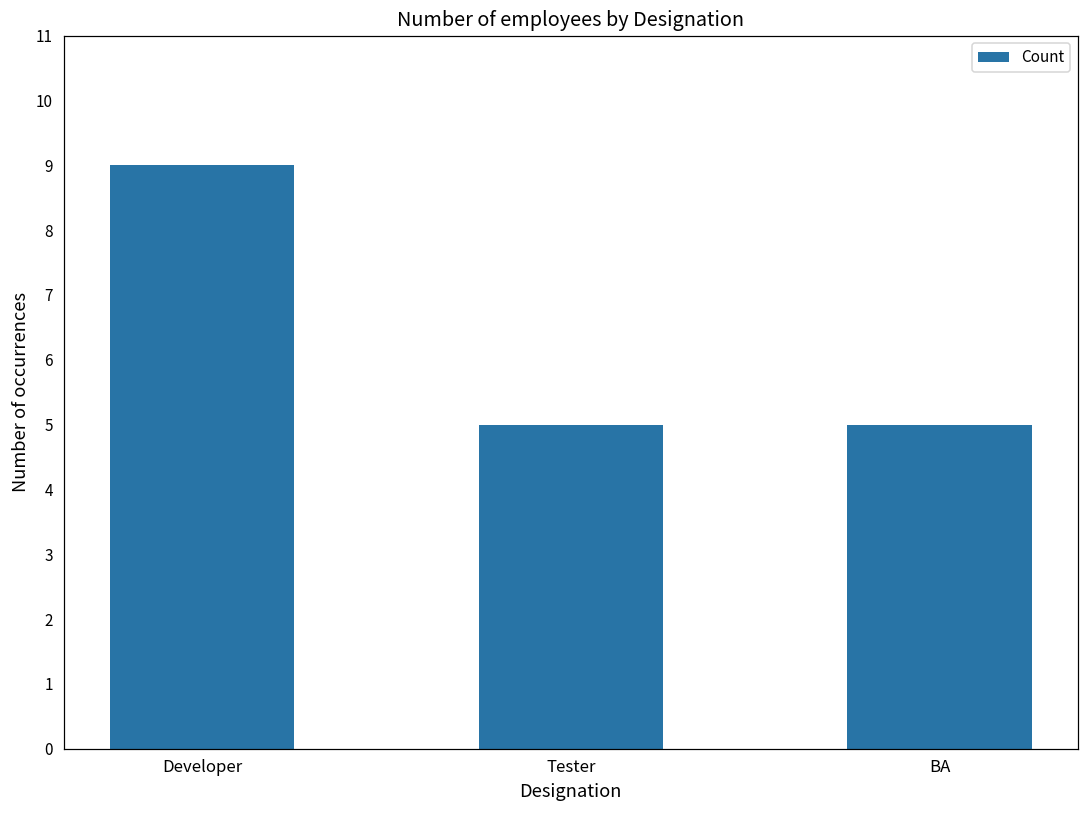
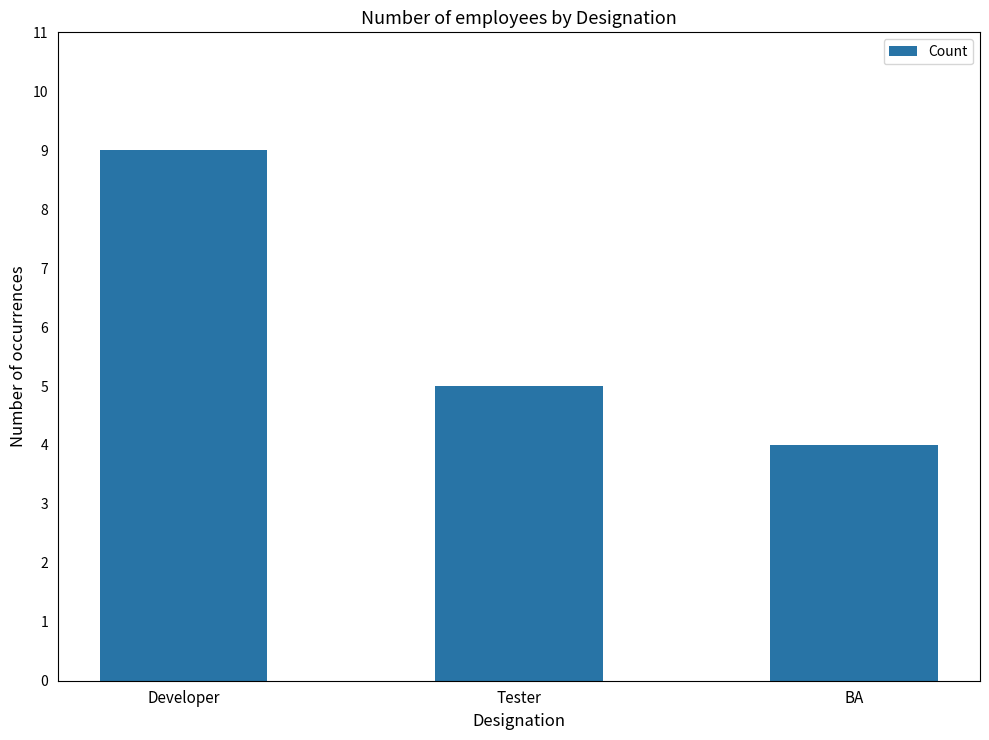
  {
    "Developer": 9,
    "Tester": 5,
-   "BA": 5
+   "BA": 4
  }
